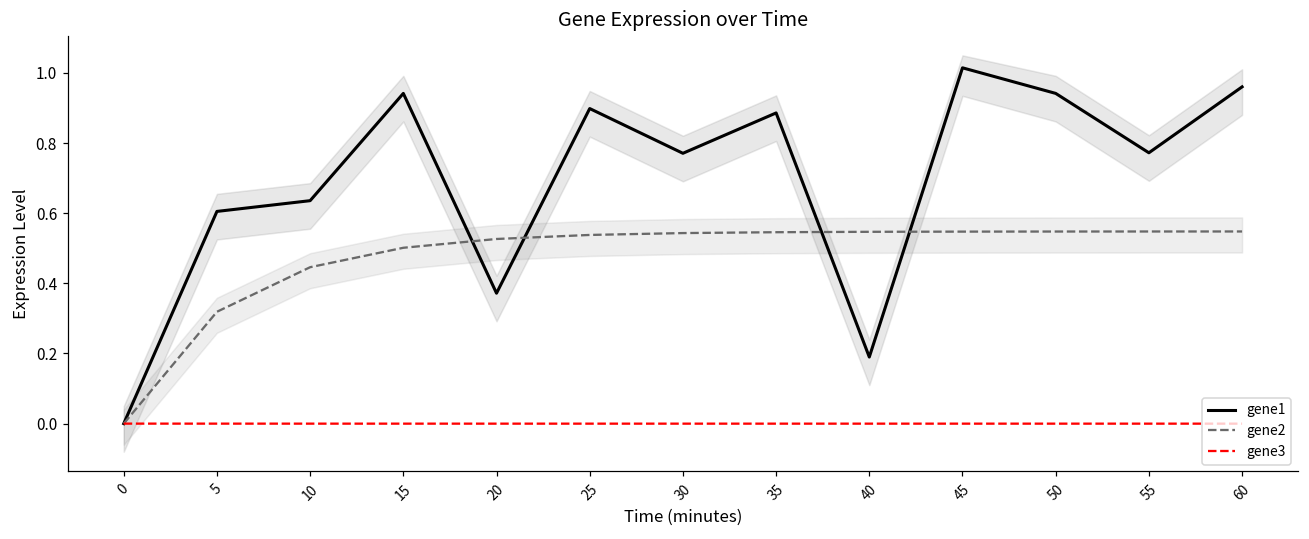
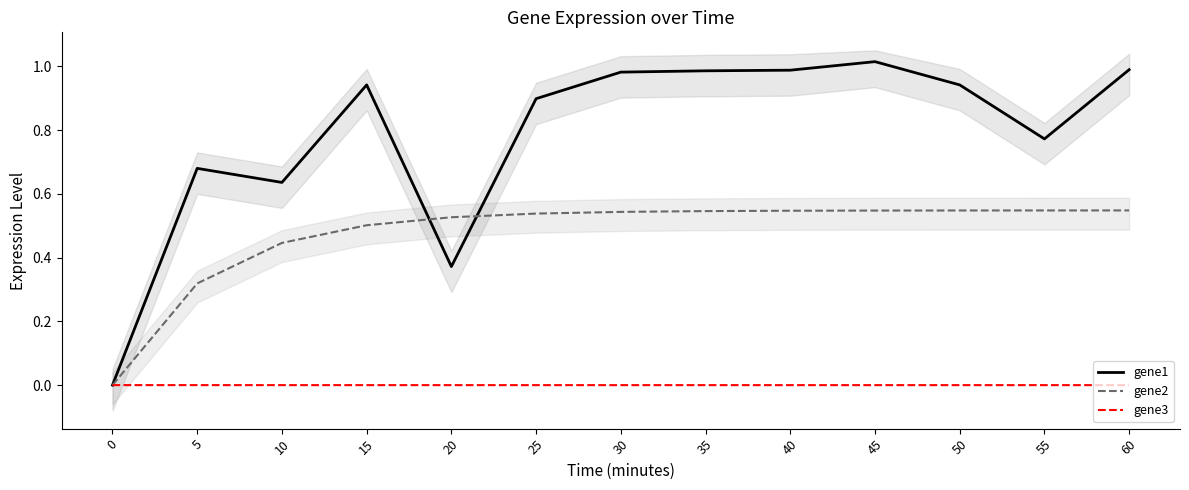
  {
    "gene1": {
-     "5": 0.61,
+     "5": 0.68,
      "10": 0.64,
      "15": 0.94,
      "20": 0.37,
      "25": 0.90,
-     "30": 0.77,
-     "35": 0.89,
-     "40": 0.19,
+     "30": 0.98,
+     "35": 0.99,
+     "40": 0.99,
      "45": 1.01,
      "50": 0.94,
      "55": 0.77,
-     "60": 0.96
+     "60": 0.99
    },
    "gene3": {
      "5": 0.00,
      "10": 0.00,
      "15": 0.00,
      "20": 0.00,
      "25": 0.00,
      "30": 0.00,
      "35": 0.00,
      "40": 0.00,
      "45": 0.00,
      "50": 0.00,
      "55": 0.00
    }
  }
